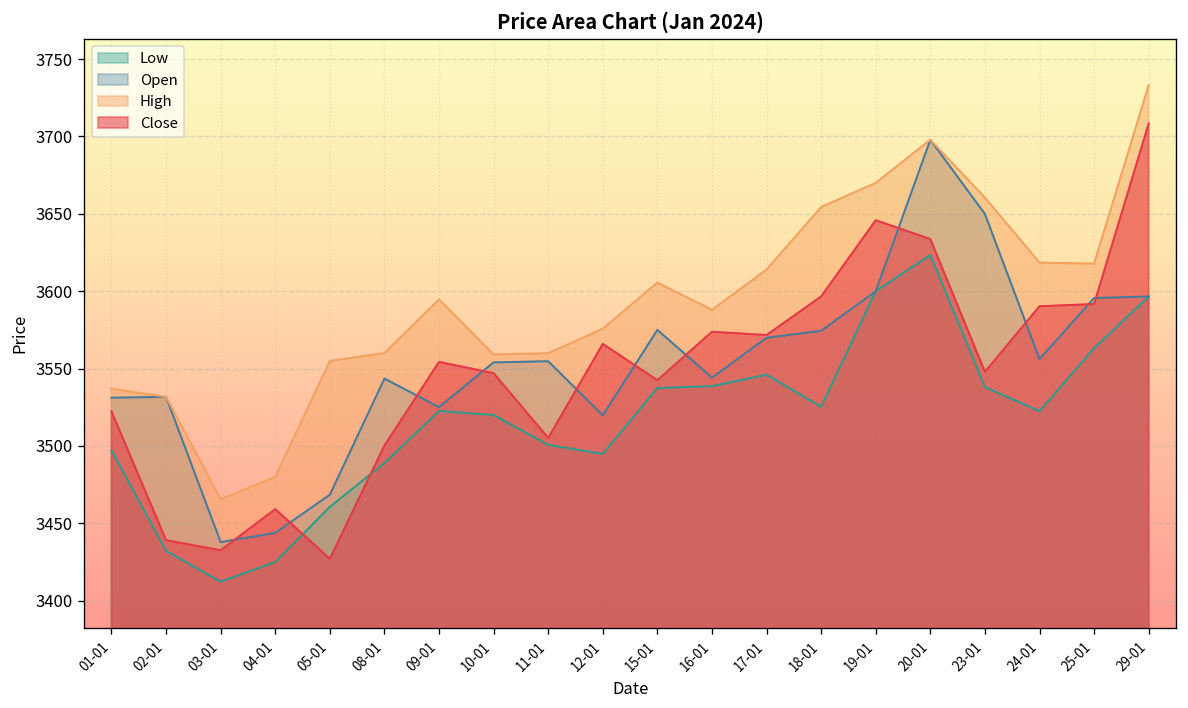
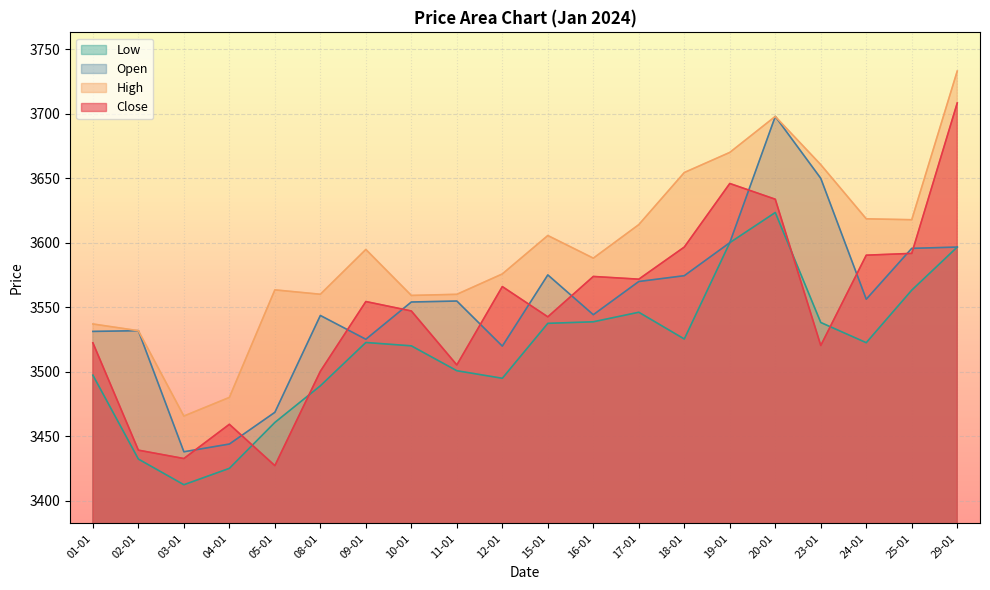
  {
    "High": {
      "01-01": 3537,
      "03-01": 3466,
      "04-01": 3480,
-     "05-01": 3555,
+     "05-01": 3563,
      "08-01": 3560,
      "09-01": 3595,
      "10-01": 3559,
      "11-01": 3560,
      "12-01": 3576,
      "15-01": 3606,
      "16-01": 3588,
      "17-01": 3614,
      "18-01": 3654,
      "19-01": 3670,
      "23-01": 3661,
      "24-01": 3619,
      "25-01": 3618,
      "29-01": 3733
    },
    "Close": {
      "01-01": 3522,
      "02-01": 3439,
      "03-01": 3433,
      "04-01": 3459,
      "05-01": 3427,
      "08-01": 3500,
      "09-01": 3554,
      "10-01": 3547,
      "11-01": 3505,
      "12-01": 3566,
      "15-01": 3543,
      "16-01": 3574,
      "18-01": 3597,
      "19-01": 3646,
      "20-01": 3634,
-     "23-01": 3548,
+     "23-01": 3520,
      "24-01": 3590,
      "25-01": 3592,
      "29-01": 3708
    }
  }
